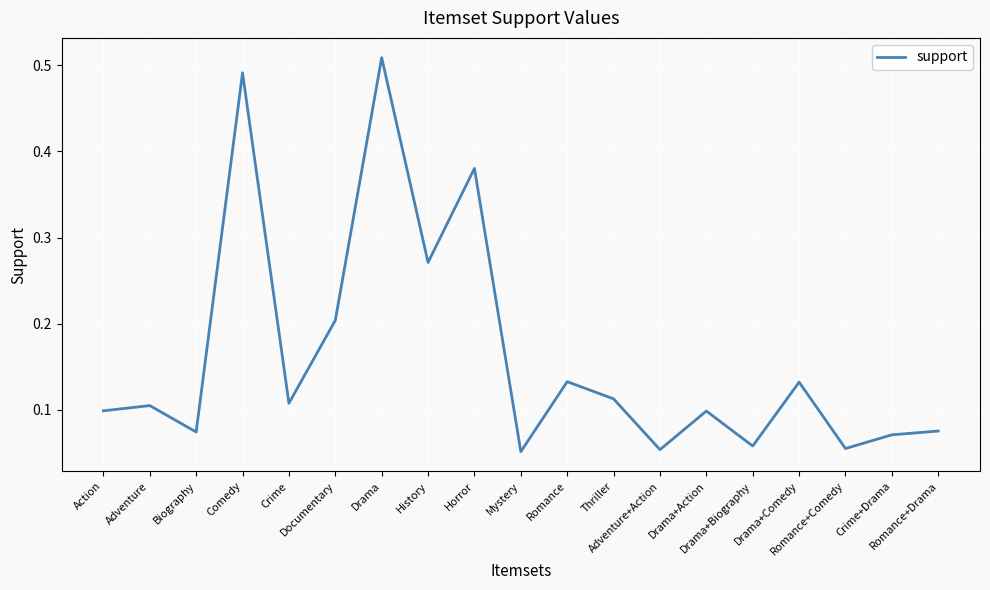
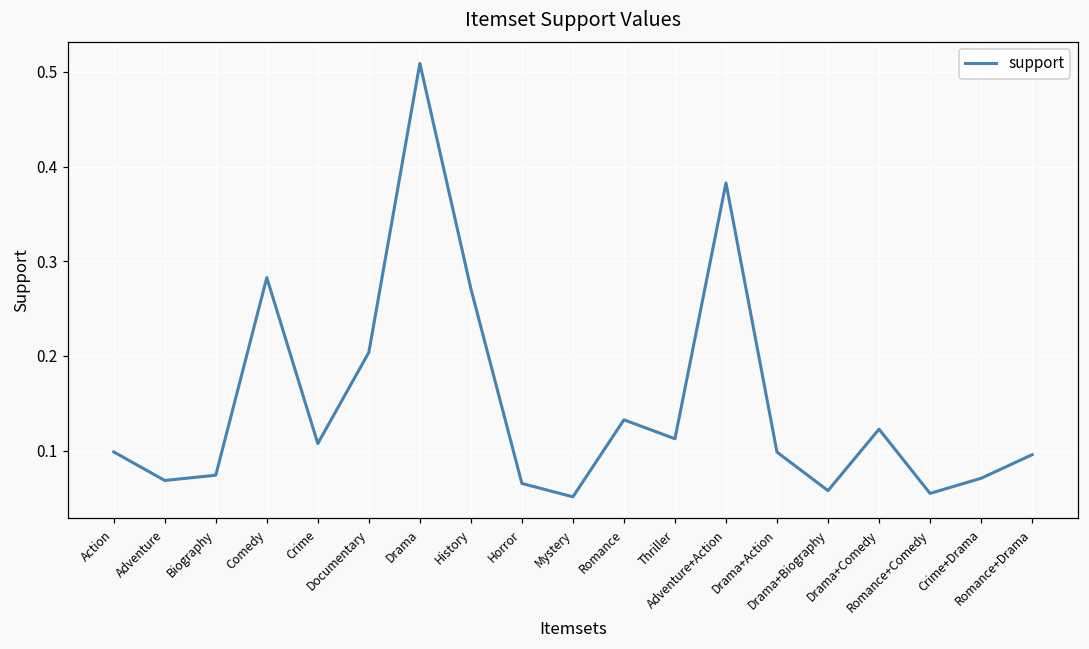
  {
    "Action": 0.10,
-   "Adventure": 0.10,
+   "Adventure": 0.07,
    "Biography": 0.07,
-   "Comedy": 0.49,
+   "Comedy": 0.28,
    "Crime": 0.11,
    "Documentary": 0.20,
    "Drama": 0.51,
    "History": 0.27,
-   "Horror": 0.38,
+   "Horror": 0.07,
    "Mystery": 0.05,
    "Romance": 0.13,
    "Thriller": 0.11,
-   "Adventure+Action": 0.05,
+   "Adventure+Action": 0.38,
    "Drama+Action": 0.10,
    "Drama+Biography": 0.06,
-   "Drama+Comedy": 0.13,
+   "Drama+Comedy": 0.12,
    "Romance+Comedy": 0.05,
    "Crime+Drama": 0.07,
-   "Romance+Drama": 0.08
+   "Romance+Drama": 0.10
  }
